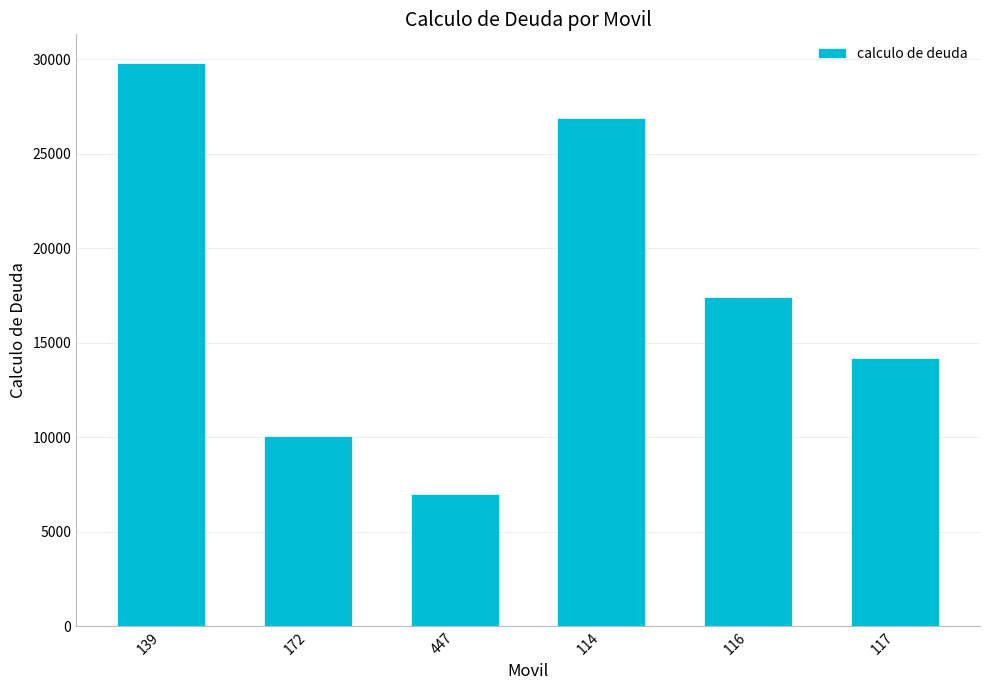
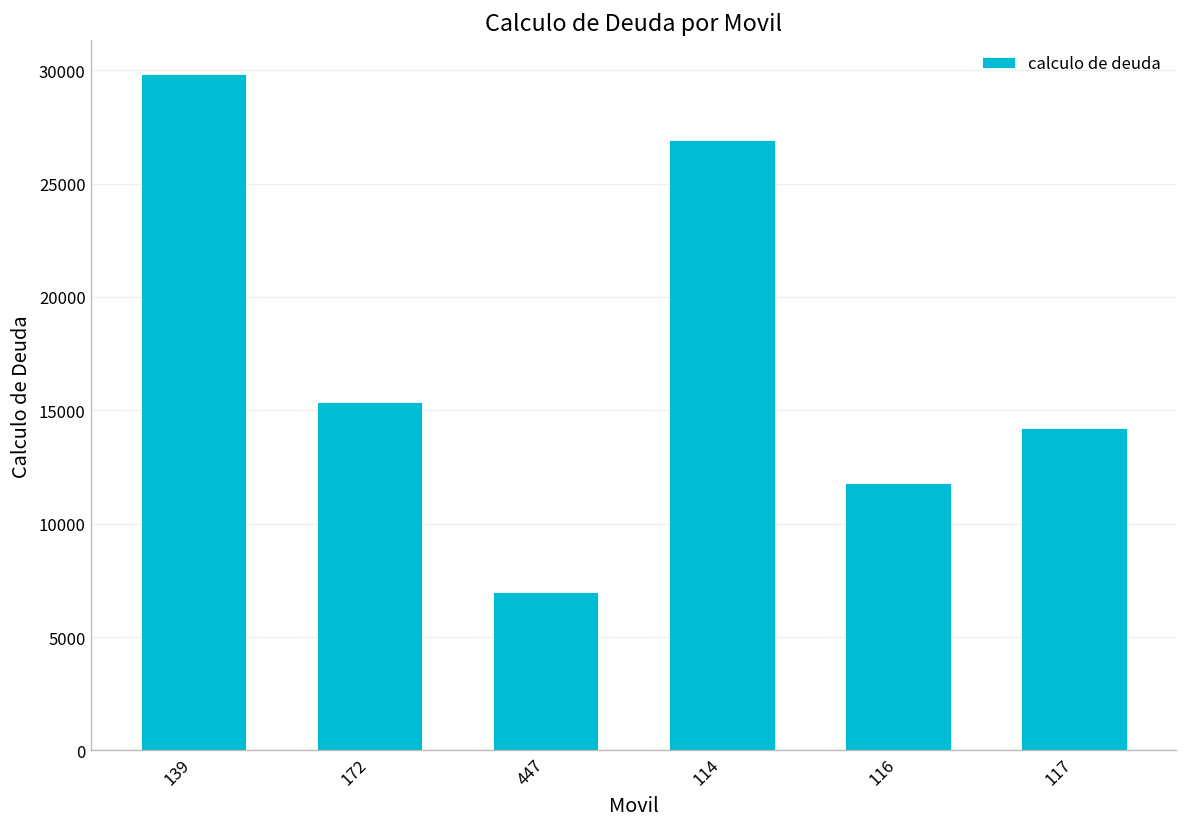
  {
    "139": 29800,
-   "172": 10100,
+   "172": 15400,
    "447": 7000,
    "114": 26900,
-   "116": 17400,
+   "116": 11800,
    "117": 14200
  }
